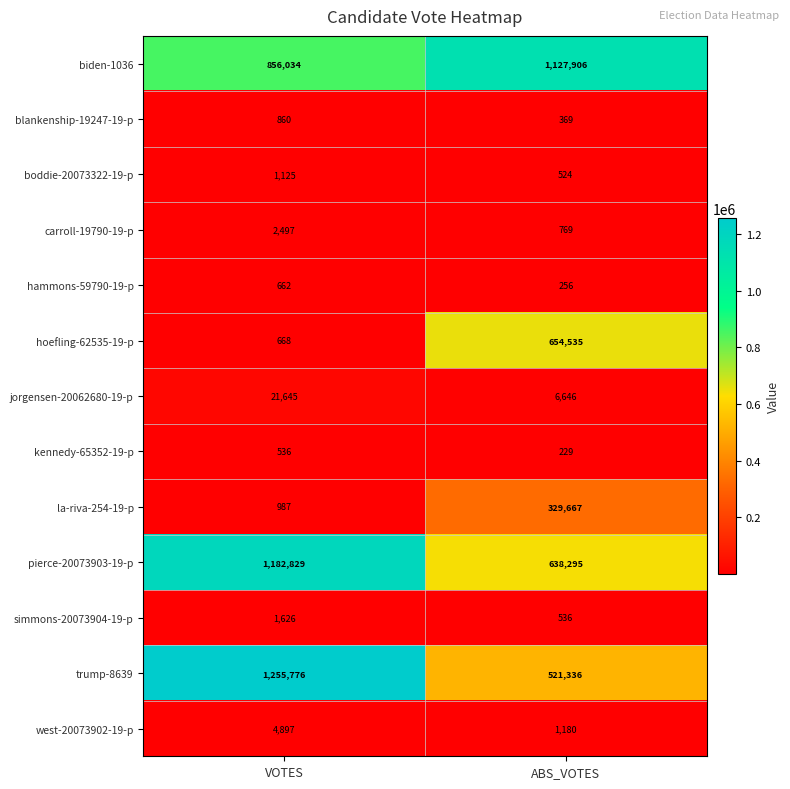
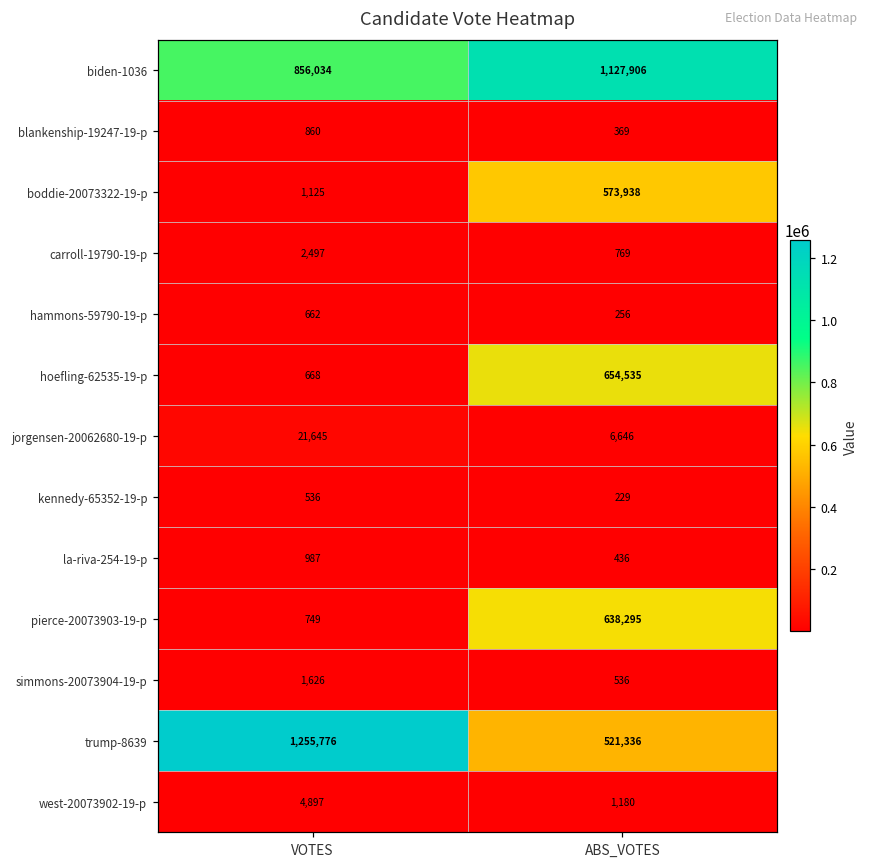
  {
    "biden-1036": {
      "VOTES": "856,034",
      "ABS_VOTES": "1,127,906"
    },
    "blankenship-19247-19-p": {
      "VOTES": "860",
      "ABS_VOTES": "369"
    },
    "boddie-20073322-19-p": {
      "VOTES": "1,125",
-     "ABS_VOTES": "524"
+     "ABS_VOTES": "573,938"
    },
    "carroll-19790-19-p": {
      "VOTES": "2,497",
      "ABS_VOTES": "769"
    },
    "hammons-59790-19-p": {
      "VOTES": "662",
      "ABS_VOTES": "256"
    },
    "hoefling-62535-19-p": {
      "VOTES": "668",
      "ABS_VOTES": "654,535"
    },
    "jorgensen-20062680-19-p": {
      "VOTES": "21,645",
      "ABS_VOTES": "6,646"
    },
    "kennedy-65352-19-p": {
      "VOTES": "536",
      "ABS_VOTES": "229"
    },
    "la-riva-254-19-p": {
      "VOTES": "987",
-     "ABS_VOTES": "329,667"
+     "ABS_VOTES": "436"
    },
    "pierce-20073903-19-p": {
-     "VOTES": "1,182,829",
+     "VOTES": "749",
      "ABS_VOTES": "638,295"
    },
    "simmons-20073904-19-p": {
      "VOTES": "1,626",
      "ABS_VOTES": "536"
    },
    "trump-8639": {
      "VOTES": "1,255,776",
      "ABS_VOTES": "521,336"
    },
    "west-20073902-19-p": {
      "VOTES": "4,897",
      "ABS_VOTES": "1,180"
    }
  }
